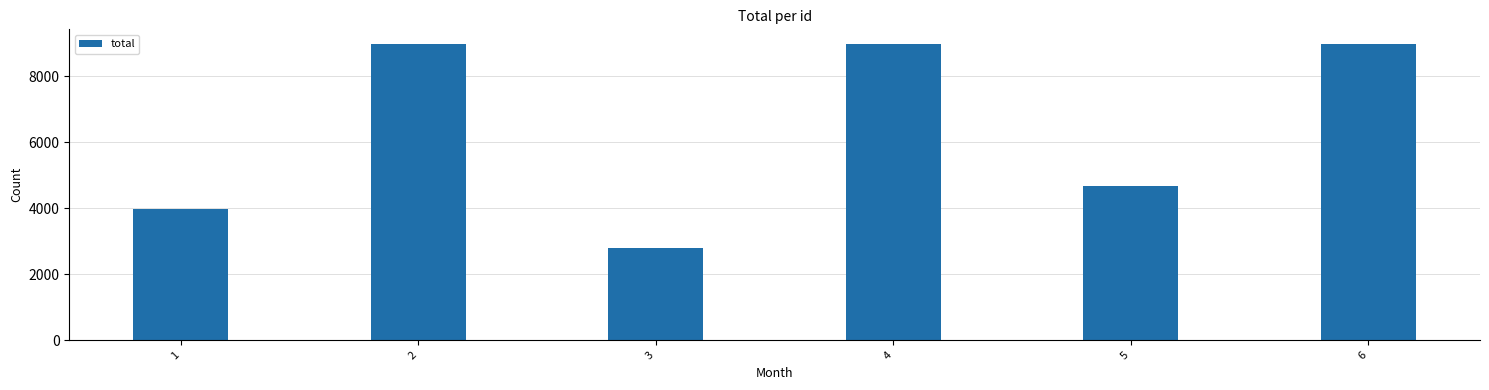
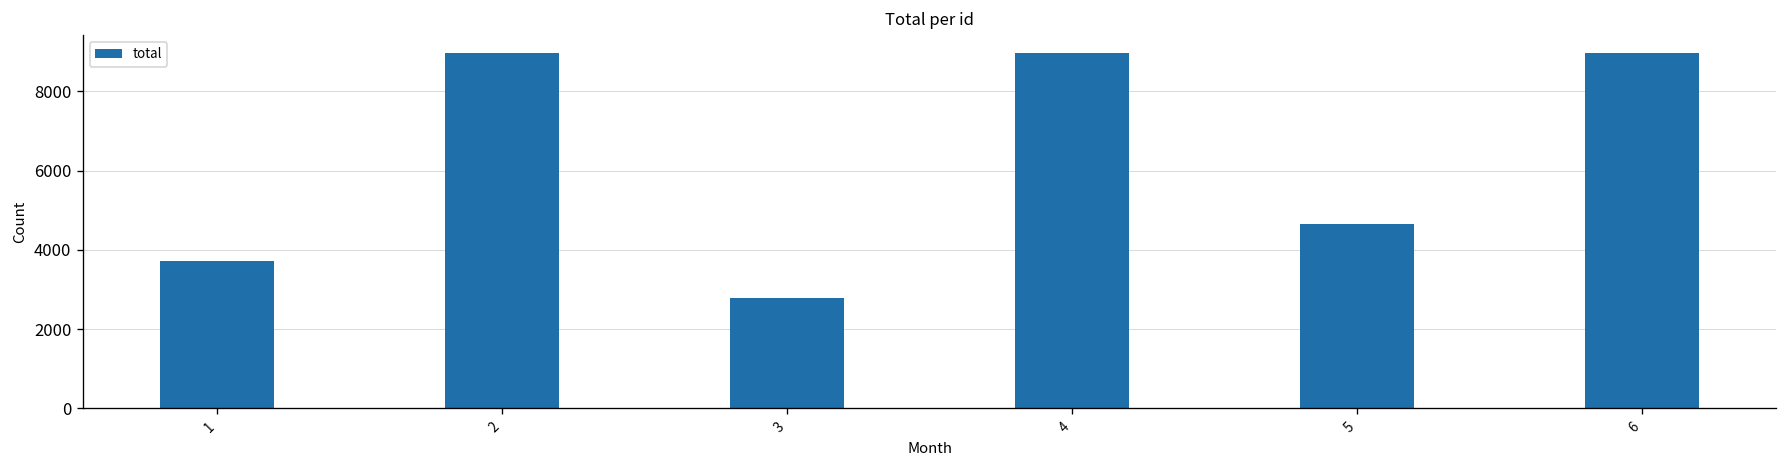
  {
-   "1": 4000,
+   "1": 3700,
    "2": 9000,
    "3": 2800,
    "4": 9000,
    "5": 4700,
    "6": 9000
  }
